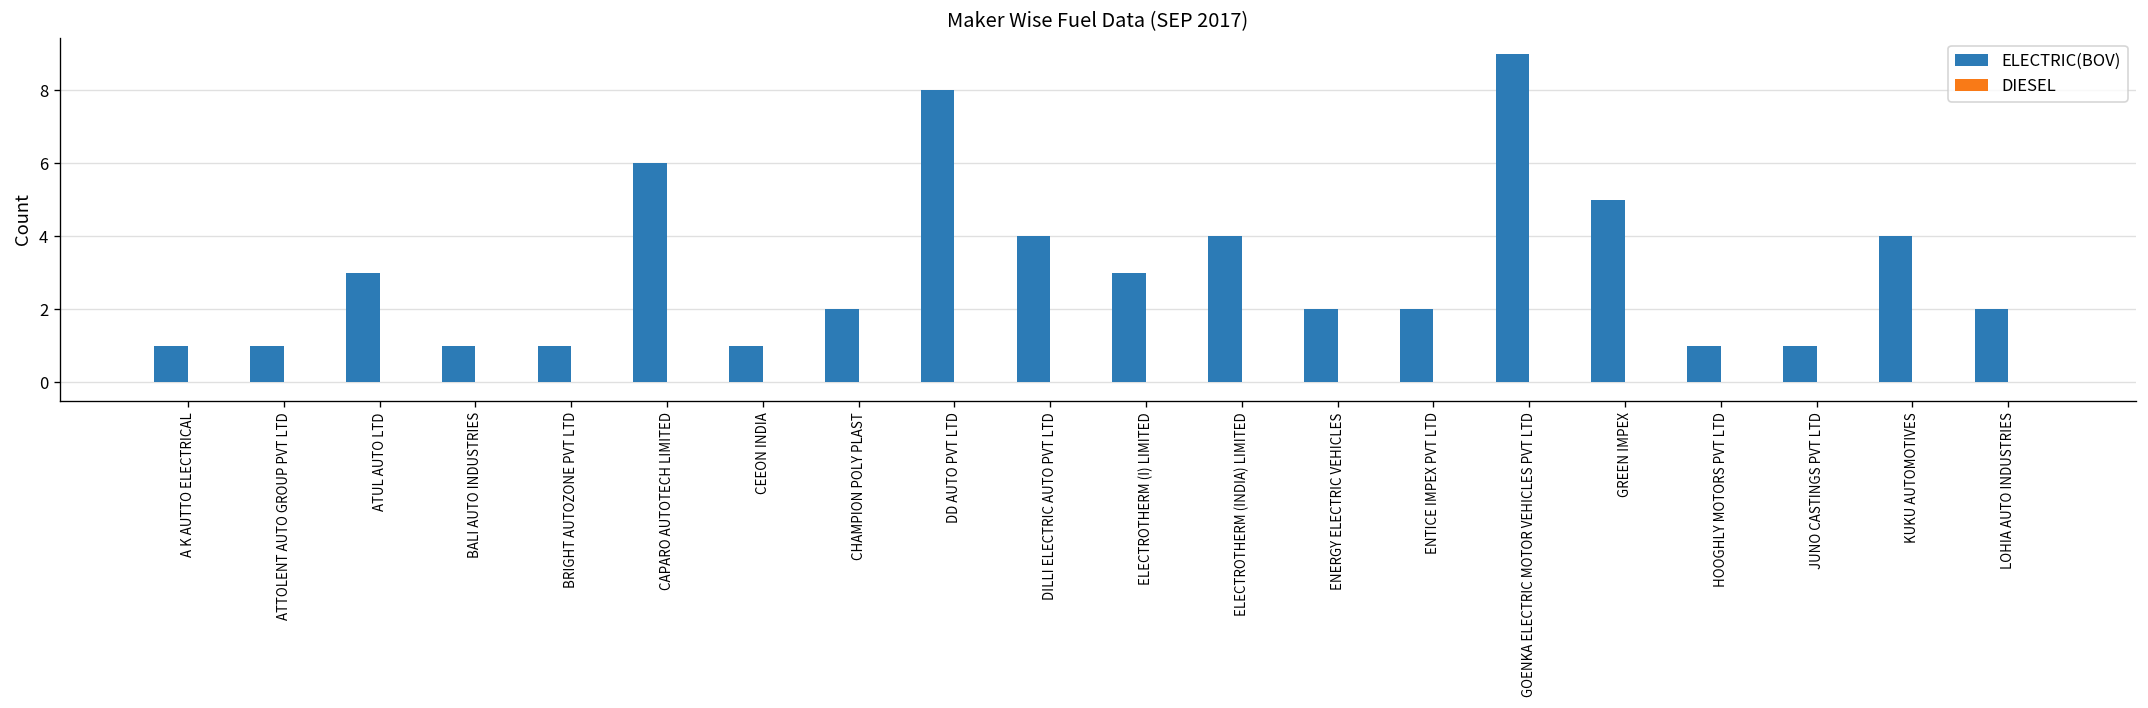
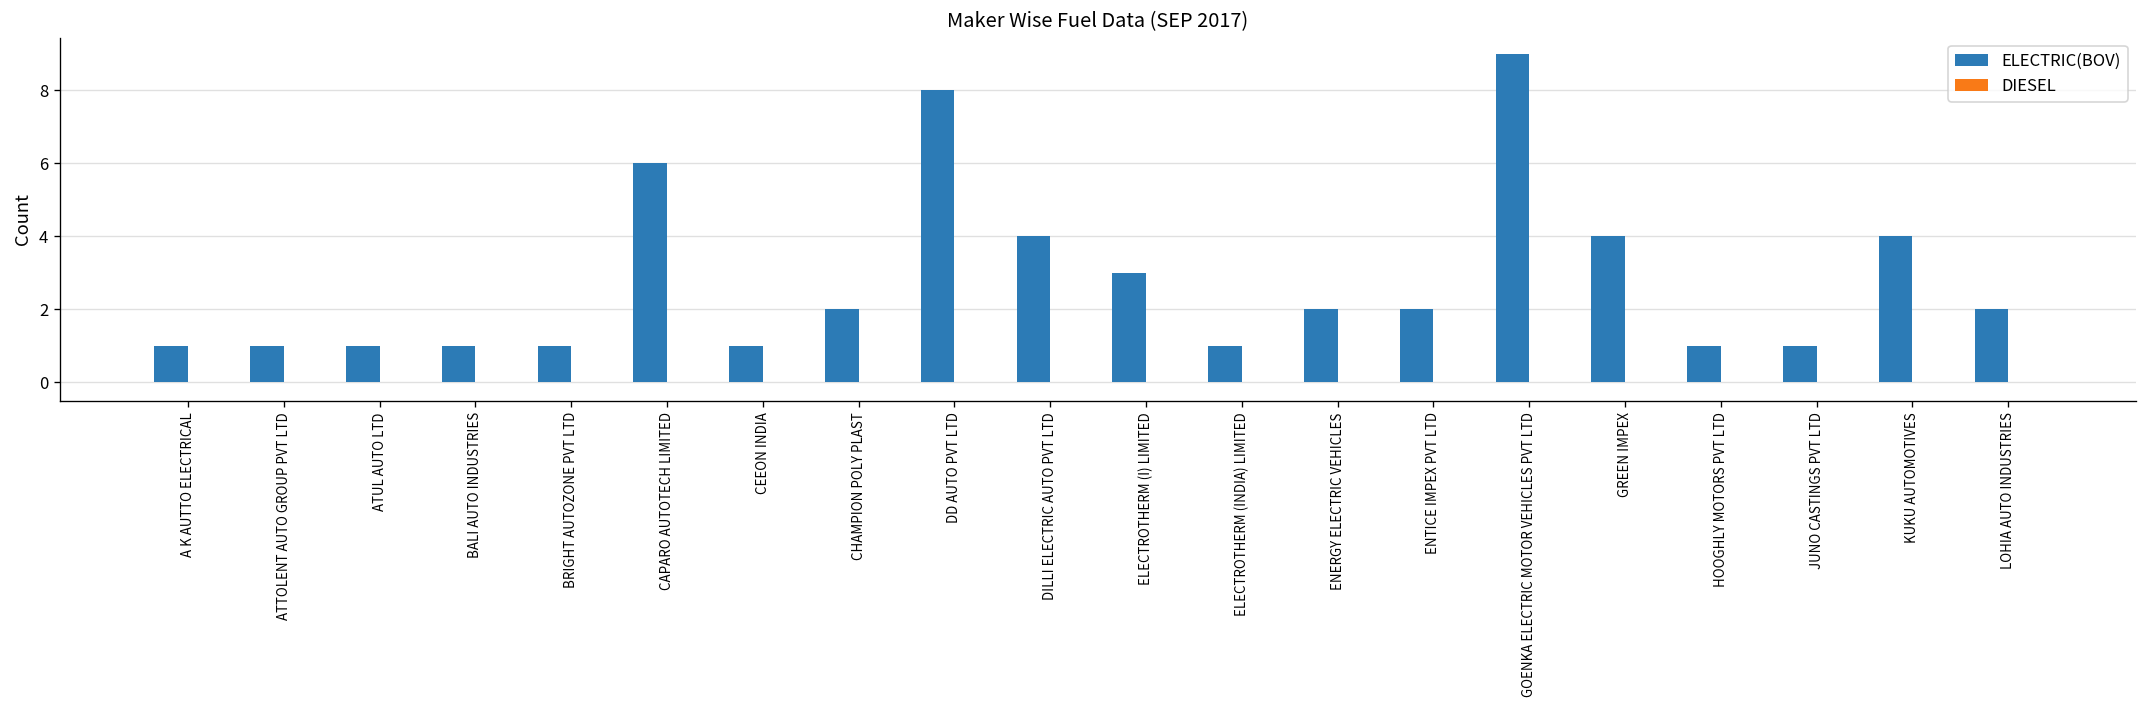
  {
    "ELECTRIC(BOV)": {
      "A K AUTTO ELECTRICAL": 1,
      "ATTOLENT AUTO GROUP PVT LTD": 1,
-     "ATUL AUTO LTD": 3,
+     "ATUL AUTO LTD": 1,
      "BALI AUTO INDUSTRIES": 1,
      "BRIGHT AUTOZONE PVT LTD": 1,
      "CAPARO AUTOTECH LIMITED": 6,
      "CEEON INDIA": 1,
      "CHAMPION POLY PLAST": 2,
      "DD AUTO PVT LTD": 8,
      "DILLI ELECTRIC AUTO PVT LTD": 4,
      "ELECTROTHERM (I) LIMITED": 3,
-     "ELECTROTHERM (INDIA) LIMITED": 4,
+     "ELECTROTHERM (INDIA) LIMITED": 1,
      "ENERGY ELECTRIC VEHICLES": 2,
      "ENTICE IMPEX PVT LTD": 2,
      "GOENKA ELECTRIC MOTOR VEHICLES PVT LTD": 9,
-     "GREEN IMPEX": 5,
+     "GREEN IMPEX": 4,
      "HOOGHLY MOTORS PVT LTD": 1,
      "JUNO CASTINGS PVT LTD": 1,
      "KUKU AUTOMOTIVES": 4,
      "LOHIA AUTO INDUSTRIES": 2
    },
    "DIESEL": {
      "A K AUTTO ELECTRICAL": 0,
      "ATTOLENT AUTO GROUP PVT LTD": 0,
      "ATUL AUTO LTD": 0,
      "BALI AUTO INDUSTRIES": 0,
      "BRIGHT AUTOZONE PVT LTD": 0,
      "CAPARO AUTOTECH LIMITED": 0,
      "CEEON INDIA": 0,
      "CHAMPION POLY PLAST": 0,
      "DD AUTO PVT LTD": 0,
      "DILLI ELECTRIC AUTO PVT LTD": 0,
      "ELECTROTHERM (I) LIMITED": 0,
      "ELECTROTHERM (INDIA) LIMITED": 0,
      "ENERGY ELECTRIC VEHICLES": 0,
      "ENTICE IMPEX PVT LTD": 0,
      "GOENKA ELECTRIC MOTOR VEHICLES PVT LTD": 0,
      "GREEN IMPEX": 0,
      "HOOGHLY MOTORS PVT LTD": 0,
      "JUNO CASTINGS PVT LTD": 0,
      "KUKU AUTOMOTIVES": 0,
      "LOHIA AUTO INDUSTRIES": 0
    }
  }
